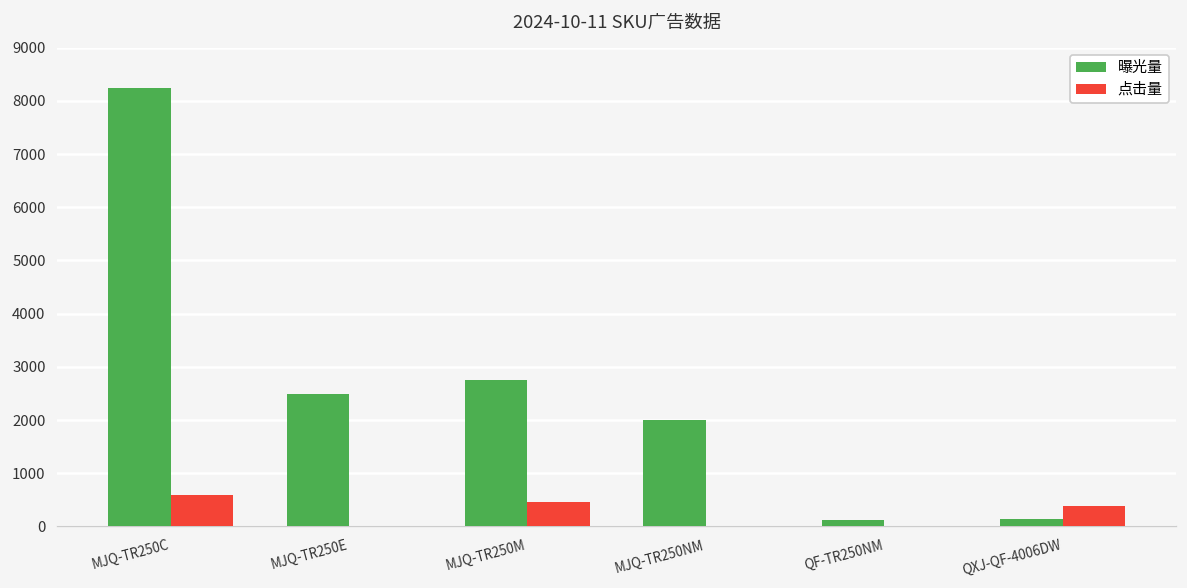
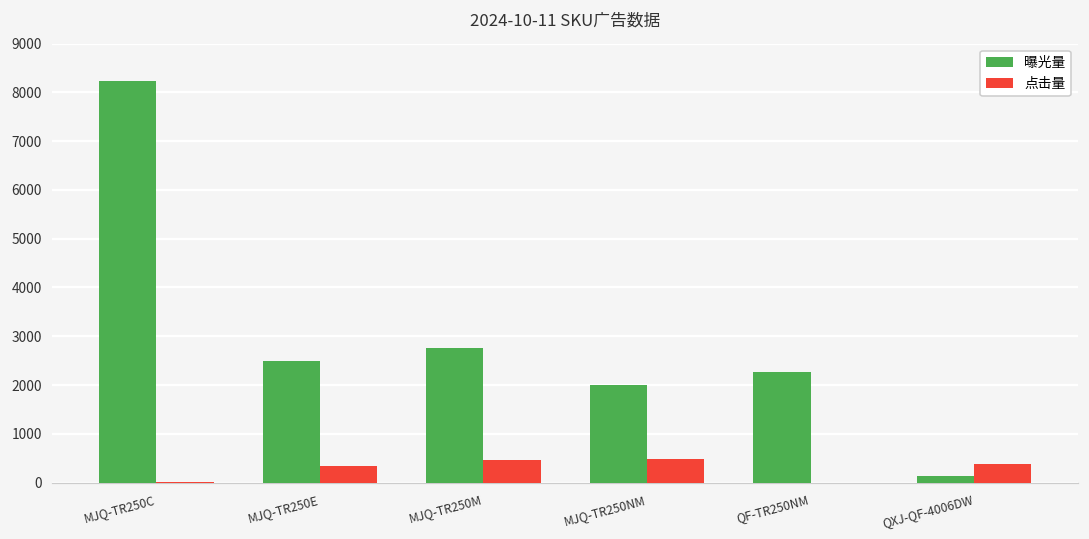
  {
    "曝光量": {
      "MJQ-TR250C": 8200,
      "MJQ-TR250E": 2500,
      "MJQ-TR250M": 2800,
      "MJQ-TR250NM": 2000,
-     "QF-TR250NM": 100,
+     "QF-TR250NM": 2300,
      "QXJ-QF-4006DW": 100
    },
    "点击量": {
-     "MJQ-TR250C": 600,
-     "MJQ-TR250E": 0,
+     "MJQ-TR250C": 0,
+     "MJQ-TR250E": 300,
      "MJQ-TR250M": 500,
-     "MJQ-TR250NM": 0,
+     "MJQ-TR250NM": 500,
      "QXJ-QF-4006DW": 400
    }
  }
